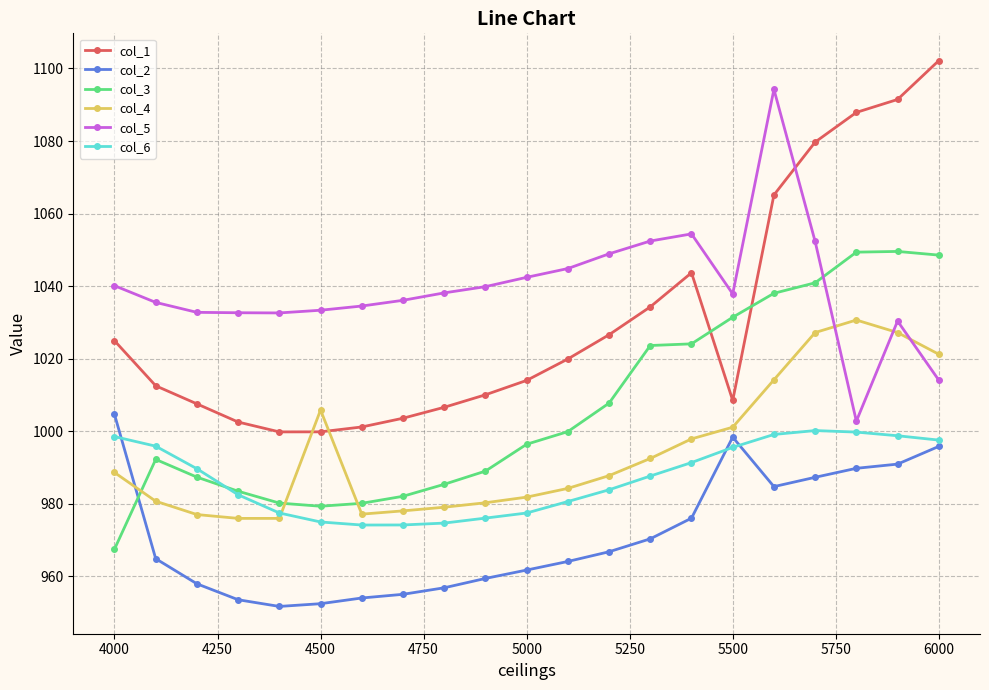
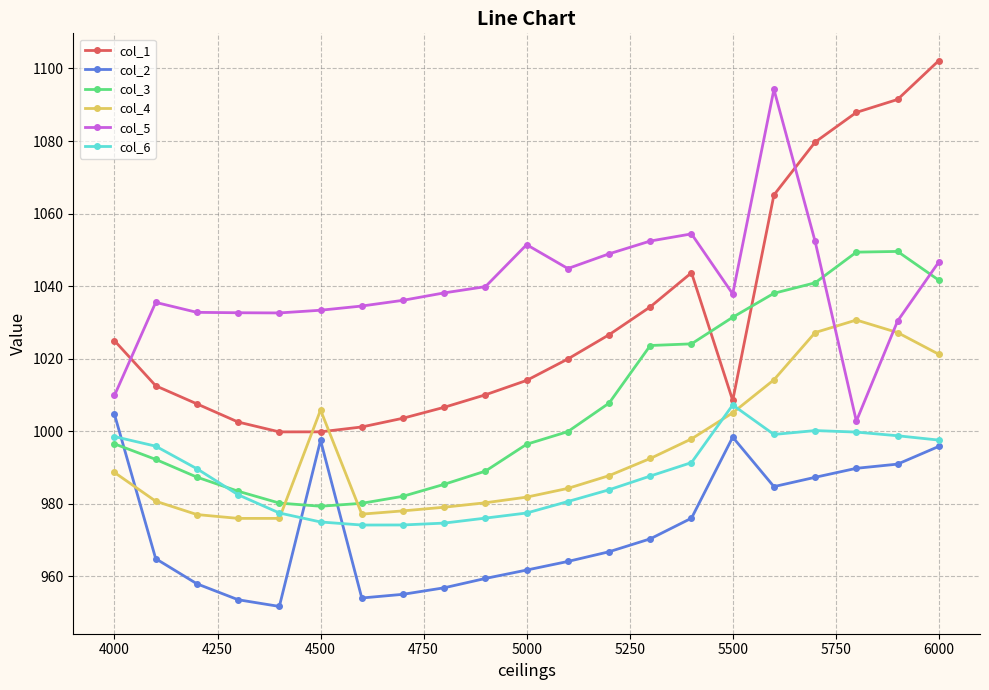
  {
    "col_1": {
      "4000": 1025,
      "4500": 1000,
      "5000": 1014,
      "5500": 1008,
      "6000": 1102
    },
    "col_2": {
      "4000": 1005,
-     "4500": 952,
+     "4500": 997,
      "5000": 962,
      "5500": 998,
      "6000": 996
    },
    "col_3": {
-     "4000": 967,
+     "4000": 997,
      "4500": 979,
      "5000": 996,
      "5500": 1031,
-     "6000": 1049
+     "6000": 1042
    },
    "col_4": {
      "4000": 989,
      "4500": 1006,
      "5000": 982,
-     "5500": 1001,
+     "5500": 1005,
      "6000": 1021
    },
    "col_5": {
-     "4000": 1040,
+     "4000": 1010,
      "4500": 1033,
-     "5000": 1042,
+     "5000": 1051,
      "5500": 1038,
-     "6000": 1014
+     "6000": 1047
    },
    "col_6": {
      "4000": 999,
      "4500": 975,
      "5000": 977,
-     "5500": 996,
+     "5500": 1007,
      "6000": 998
    }
  }
